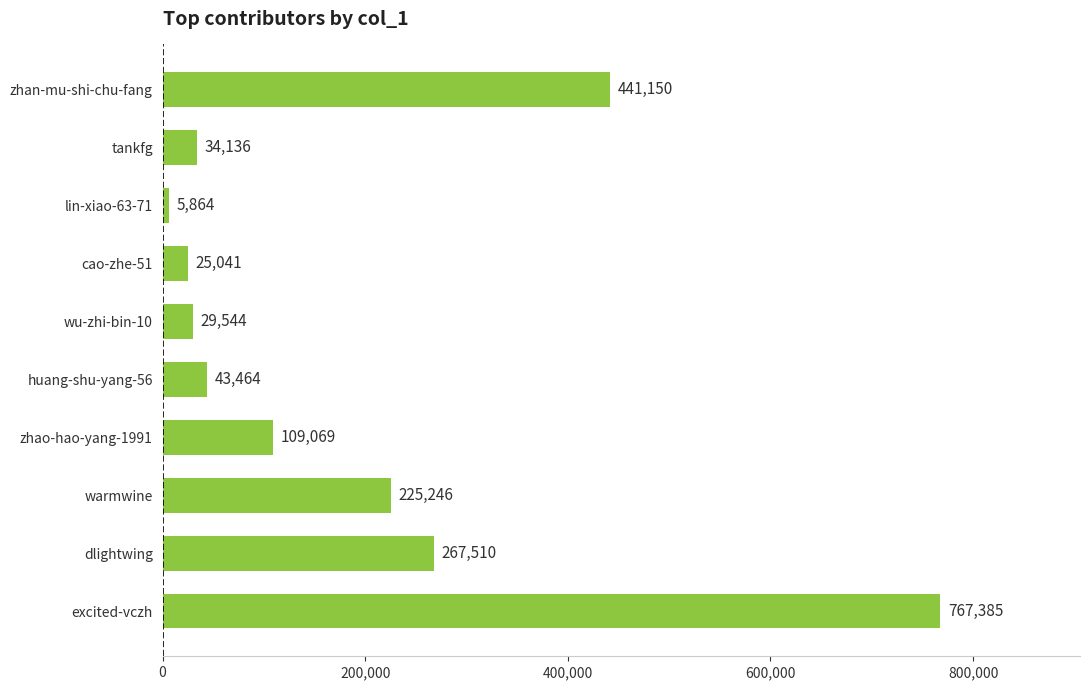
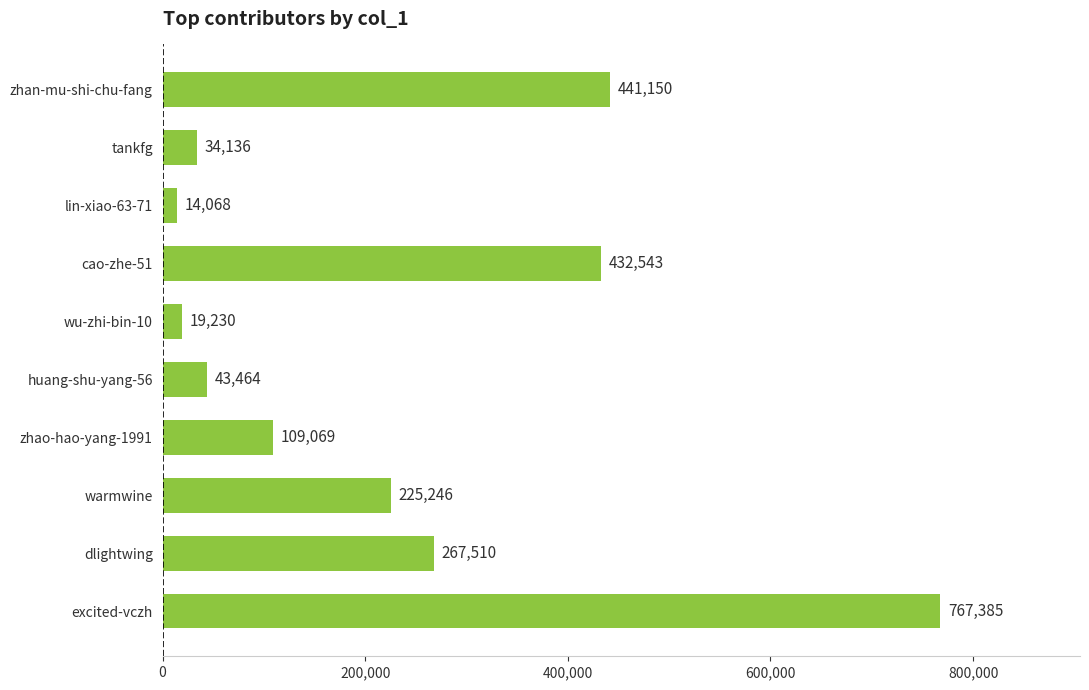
  {
    "zhan-mu-shi-chu-fang": "441,150",
    "tankfg": "34,136",
-   "lin-xiao-63-71": "5,864",
-   "cao-zhe-51": "25,041",
-   "wu-zhi-bin-10": "29,544",
+   "lin-xiao-63-71": "14,068",
+   "cao-zhe-51": "432,543",
+   "wu-zhi-bin-10": "19,230",
    "huang-shu-yang-56": "43,464",
    "zhao-hao-yang-1991": "109,069",
    "warmwine": "225,246",
    "dlightwing": "267,510",
    "excited-vczh": "767,385"
  }
